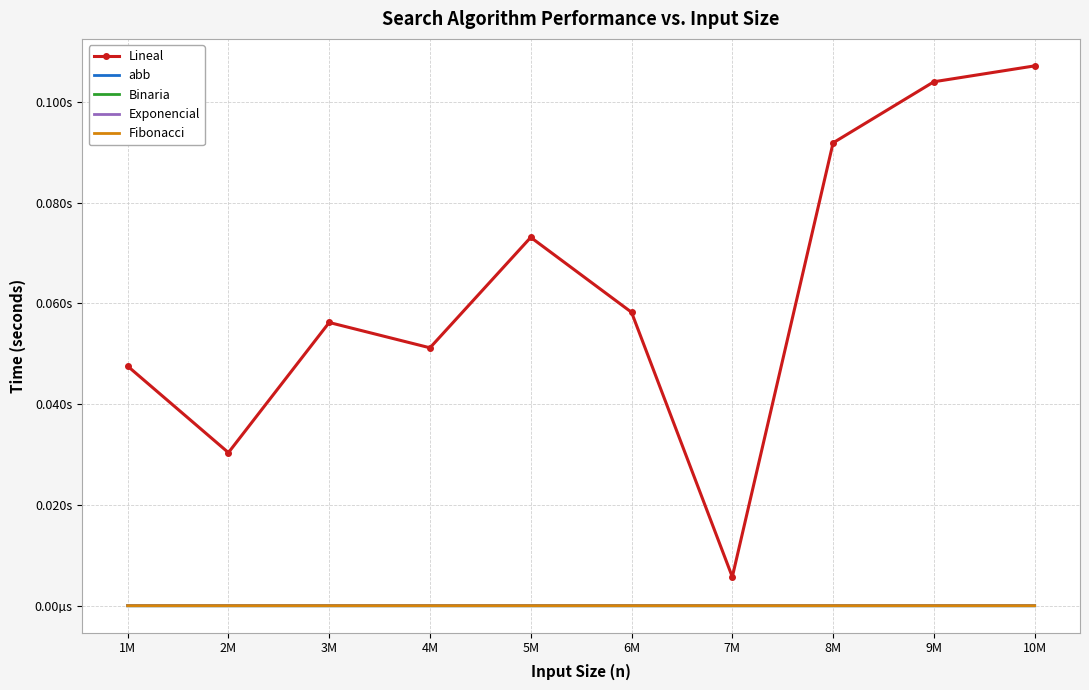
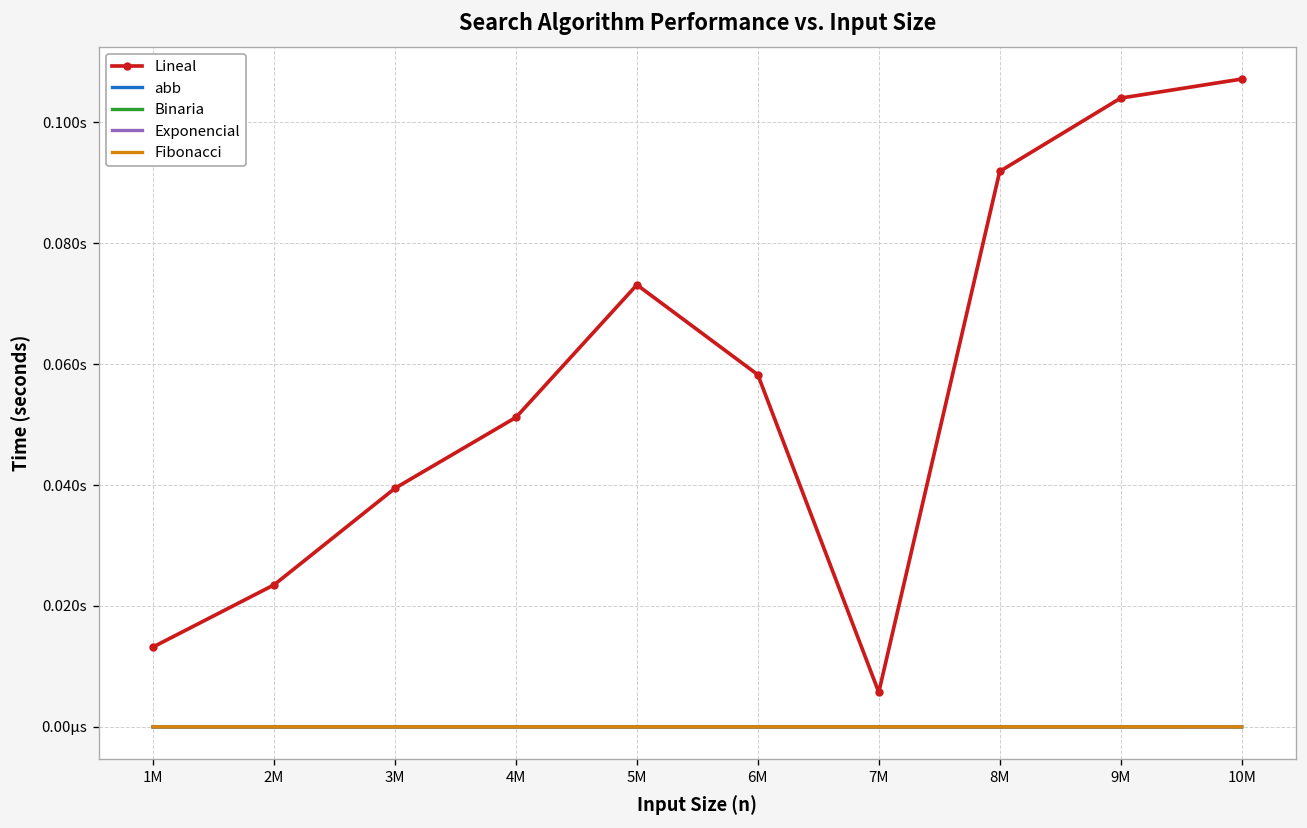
  {
    "Lineal": {
-     "1M": "0.048s",
-     "2M": "0.030s",
-     "3M": "0.056s",
+     "1M": "0.013s",
+     "2M": "0.023s",
+     "3M": "0.039s",
      "4M": "0.051s",
      "5M": "0.073s",
      "6M": "0.058s",
      "7M": "0.006s",
      "8M": "0.092s",
      "9M": "0.104s",
      "10M": "0.107s"
    },
    "Fibonacci": {
      "1M": "0.000s",
      "2M": "0.000s",
      "3M": "0.000s",
      "4M": "0.000s",
      "5M": "0.000s",
      "6M": "0.000s",
      "7M": "0.000s",
      "8M": "0.000s",
      "9M": "0.000s",
      "10M": "0.000s"
    }
  }
